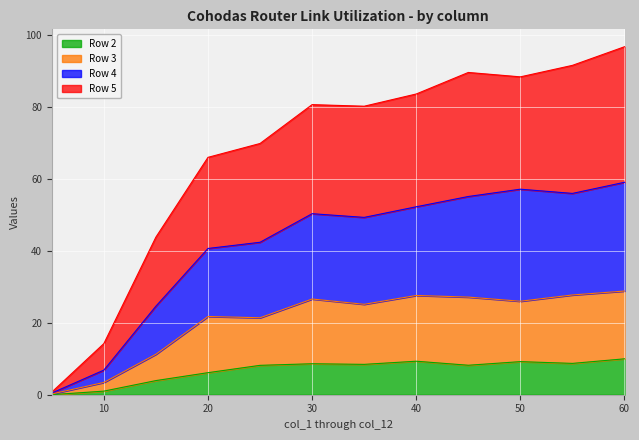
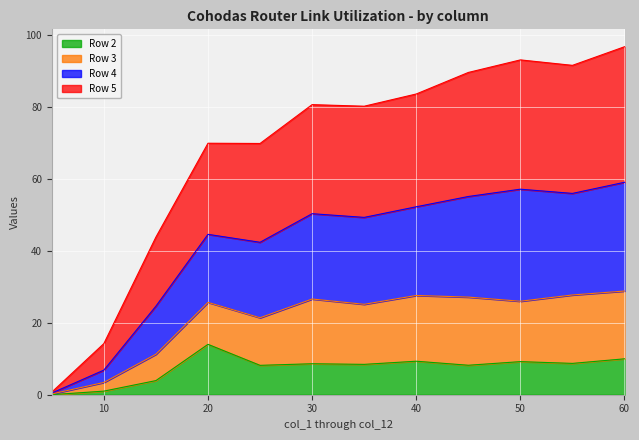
  {
    "Row 2": {
      "10": 1,
-     "20": 6,
+     "20": 14,
      "30": 9,
      "40": 9,
      "50": 9,
      "60": 10
    },
    "Row 3": {
      "10": 2,
-     "20": 16,
+     "20": 12,
      "30": 18,
      "40": 18,
      "50": 17,
      "60": 19
    },
    "Row 4": {
      "10": 3,
      "20": 19,
      "30": 24,
      "40": 25,
      "50": 31,
      "60": 30
    },
    "Row 5": {
      "10": 7,
      "20": 25,
      "30": 30,
      "40": 31,
-     "50": 31,
+     "50": 36,
      "60": 38
    }
  }
